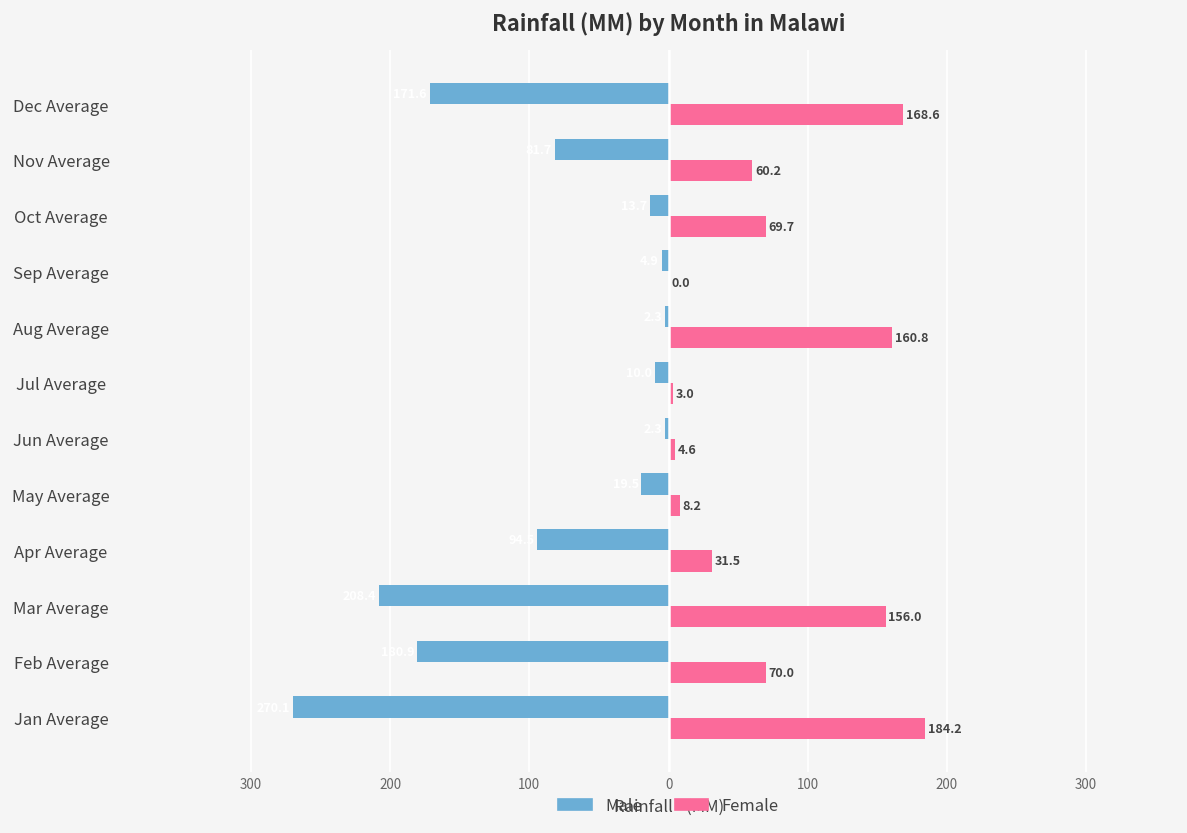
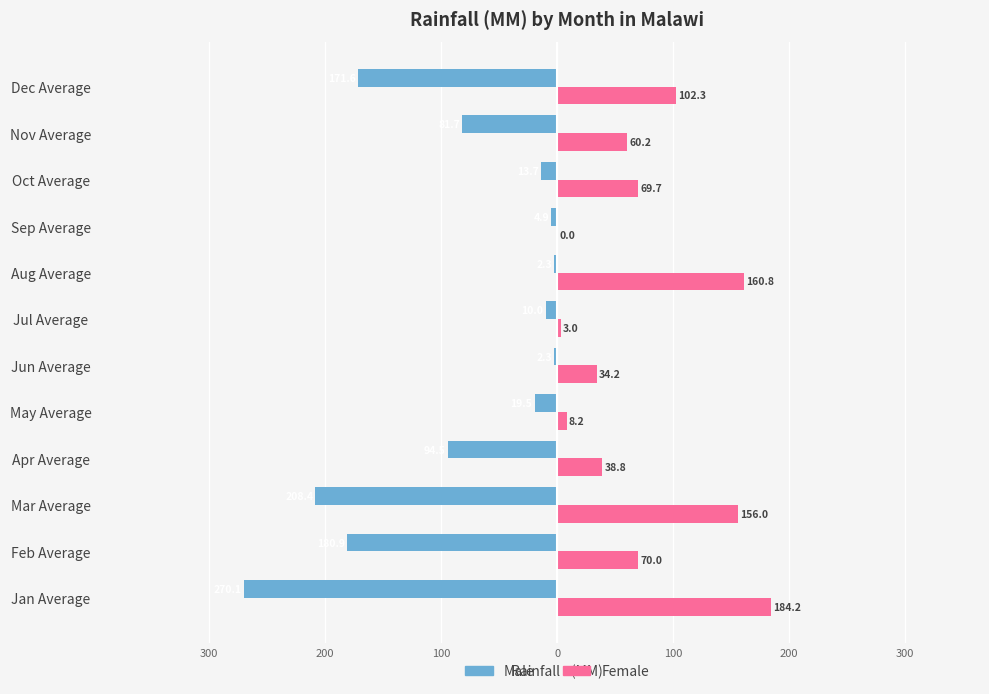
  {
    "Female": {
-     "Dec Average": 168.6,
+     "Dec Average": 102.3,
      "Nov Average": 60.2,
      "Oct Average": 69.7,
      "Sep Average": 0.0,
      "Aug Average": 160.8,
      "Jul Average": 3.0,
-     "Jun Average": 4.6,
+     "Jun Average": 34.2,
      "May Average": 8.2,
-     "Apr Average": 31.5,
+     "Apr Average": 38.8,
      "Mar Average": 156.0,
      "Feb Average": 70.0,
      "Jan Average": 184.2
    }
  }
